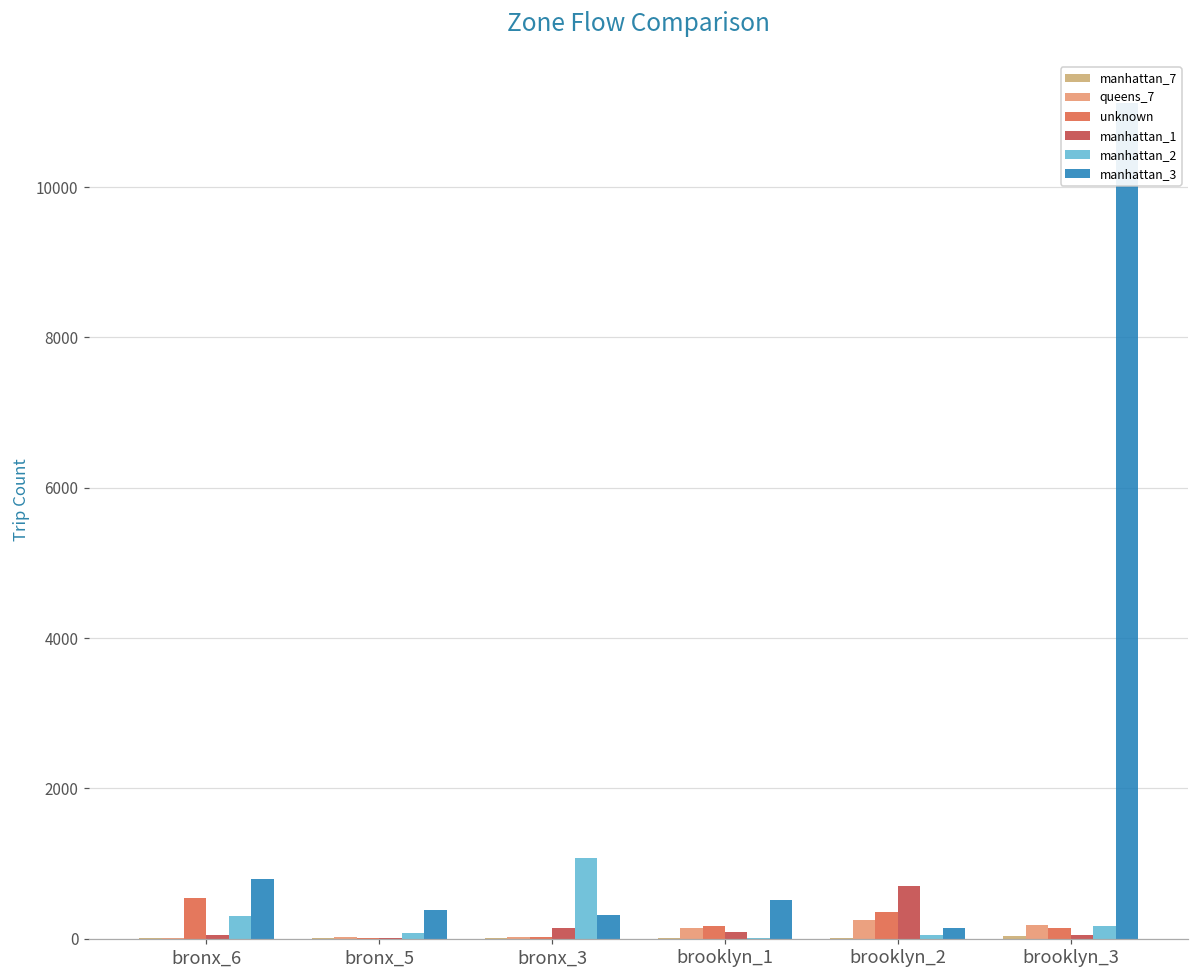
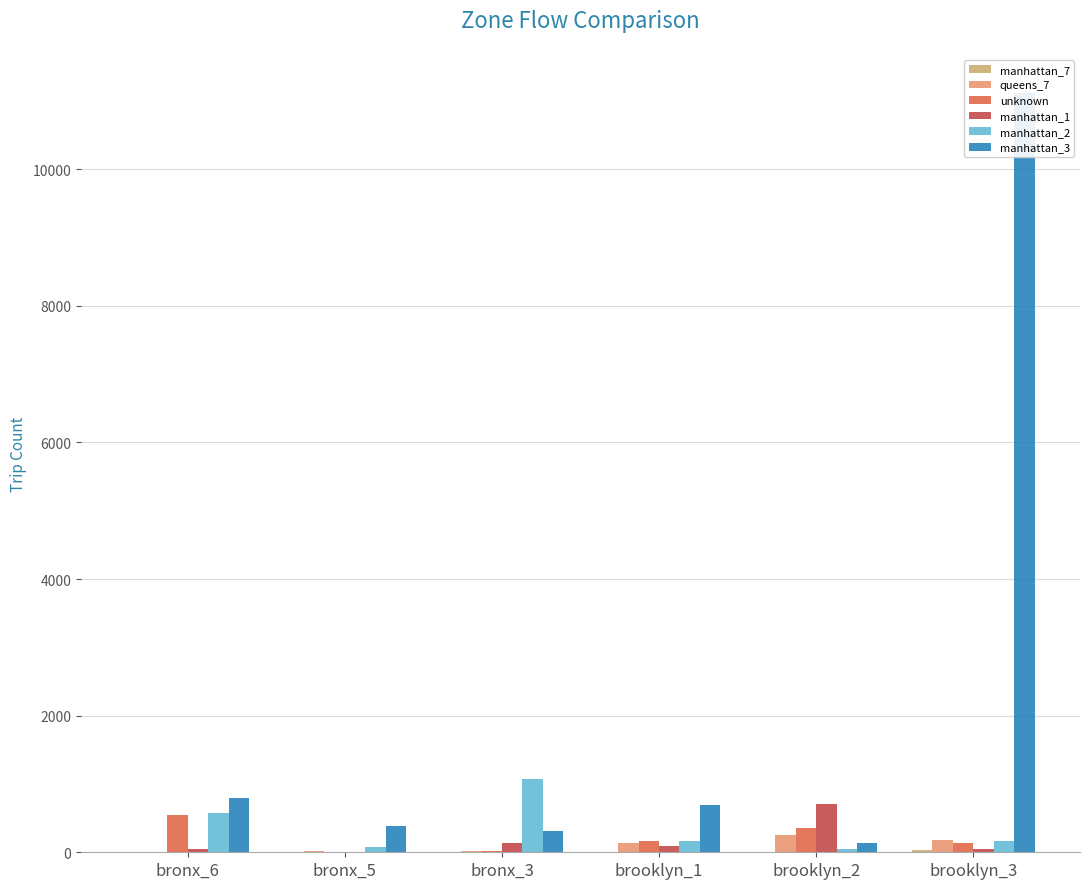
  {
    "manhattan_2": {
-     "bronx_6": 300,
+     "bronx_6": 600,
      "bronx_5": 100,
      "bronx_3": 1100,
-     "brooklyn_1": 0,
+     "brooklyn_1": 200,
      "brooklyn_2": 100,
      "brooklyn_3": 200
    },
    "manhattan_3": {
      "bronx_6": 800,
      "bronx_5": 400,
      "bronx_3": 300,
-     "brooklyn_1": 500,
+     "brooklyn_1": 700,
      "brooklyn_2": 100
    }
  }
